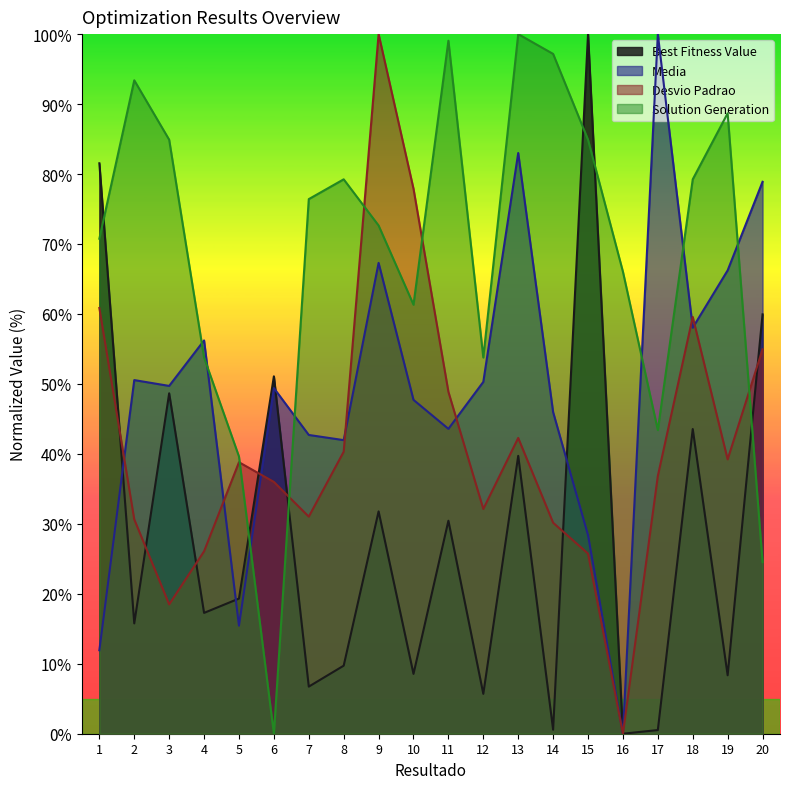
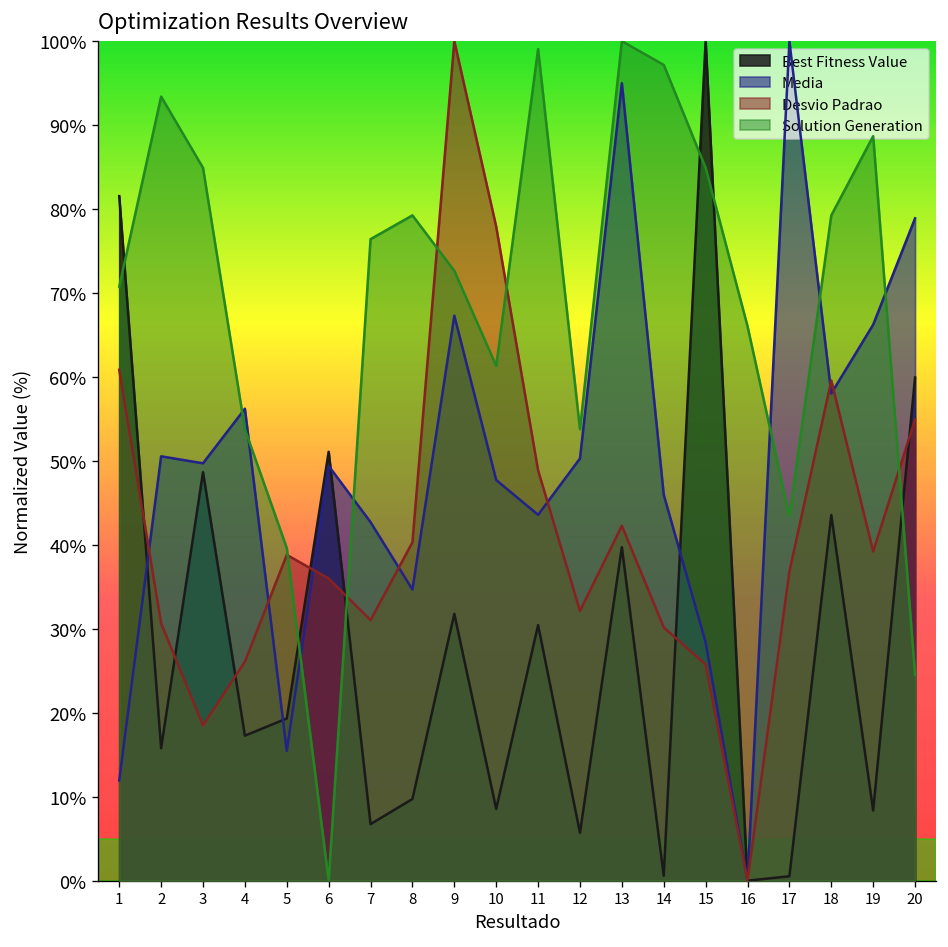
  {
    "Best Fitness Value": {
      "1": "82%",
      "2": "16%",
      "3": "49%",
      "4": "17%",
      "5": "19%",
      "6": "51%",
      "7": "7%",
      "8": "10%",
      "9": "32%",
      "10": "9%",
      "11": "30%",
      "12": "6%",
      "13": "40%",
      "15": "100%",
      "18": "44%",
      "19": "8%",
      "20": "60%"
    },
    "Media": {
      "1": "12%",
      "2": "51%",
      "3": "50%",
      "4": "56%",
      "5": "15%",
      "6": "49%",
      "7": "43%",
-     "8": "42%",
+     "8": "35%",
      "9": "67%",
      "10": "48%",
      "11": "44%",
      "12": "50%",
-     "13": "83%",
+     "13": "95%",
      "14": "46%",
      "15": "28%",
      "17": "100%",
      "18": "58%",
      "19": "66%",
      "20": "79%"
    },
    "Desvio Padrao": {
      "1": "61%",
      "2": "31%",
      "3": "18%",
      "4": "26%",
      "5": "39%",
      "6": "36%",
      "7": "31%",
      "8": "40%",
      "9": "100%",
      "10": "78%",
      "11": "49%",
      "12": "32%",
      "13": "42%",
      "14": "30%",
      "15": "26%",
      "17": "37%",
      "18": "60%",
      "19": "39%",
      "20": "55%"
    },
    "Solution Generation": {
      "1": "71%",
      "2": "93%",
      "3": "85%",
      "4": "54%",
      "5": "40%",
      "7": "76%",
      "8": "79%",
      "9": "73%",
      "10": "61%",
      "11": "99%",
      "12": "54%",
      "13": "100%",
      "14": "97%",
      "15": "85%",
      "16": "66%",
      "17": "43%",
      "18": "79%",
      "20": "25%"
    }
  }
